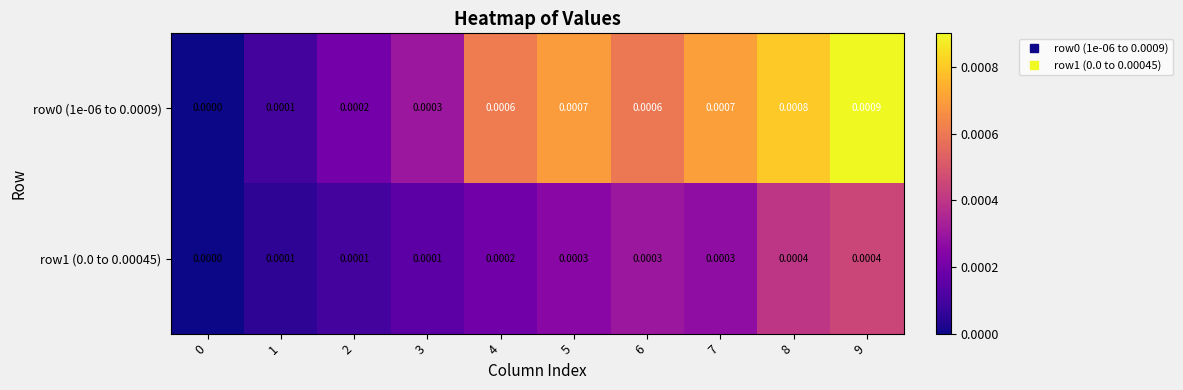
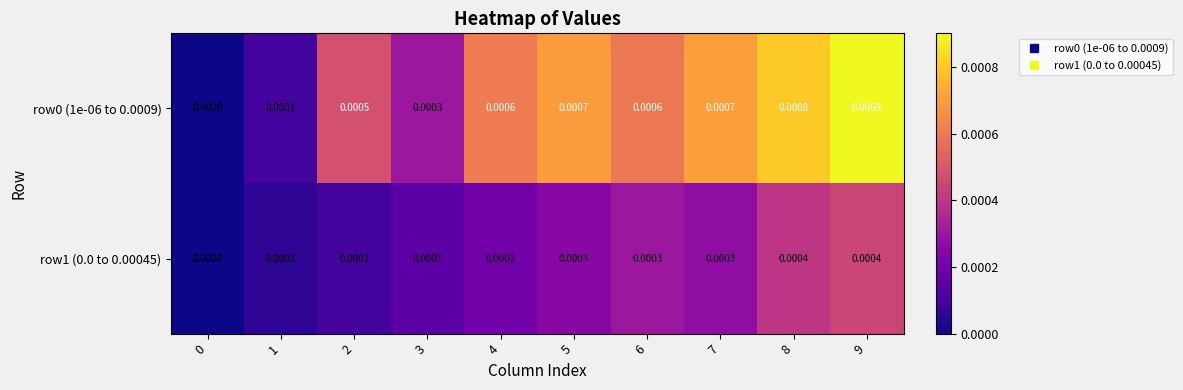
  {
    "row0 (1e-06 to 0.0009)": {
      "0": 0.0000,
      "1": 0.0001,
-     "2": 0.0002,
+     "2": 0.0005,
      "3": 0.0003,
      "4": 0.0006,
      "5": 0.0007,
      "6": 0.0006,
      "7": 0.0007,
      "8": 0.0008,
      "9": 0.0009
    },
    "row1 (0.0 to 0.00045)": {
      "0": 0.0000,
      "1": 0.0001,
      "2": 0.0001,
      "3": 0.0001,
      "4": 0.0002,
      "5": 0.0003,
      "6": 0.0003,
      "7": 0.0003,
      "8": 0.0004,
      "9": 0.0004
    }
  }
